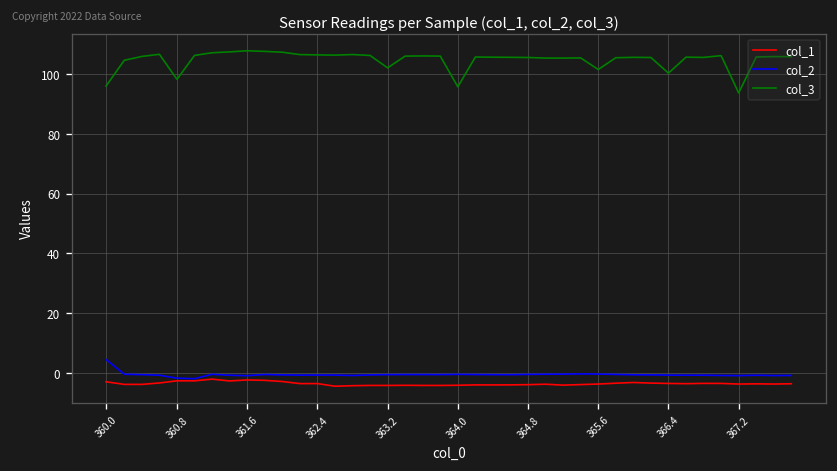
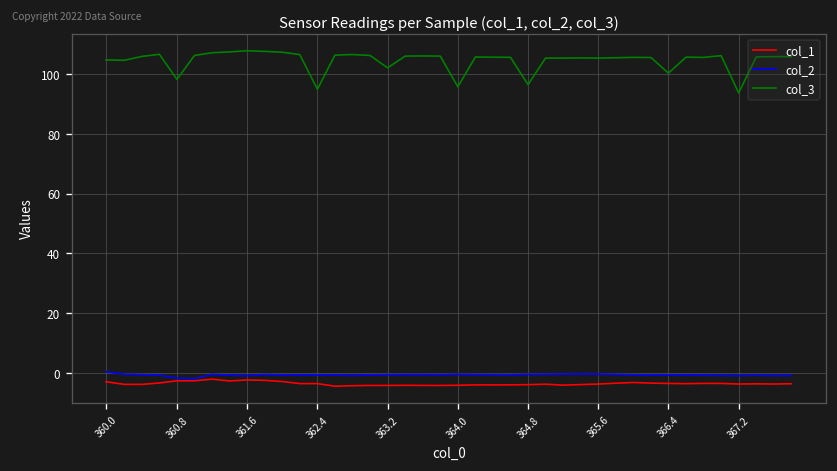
  {
    "col_1": {
      "360.0": -3,
      "361.6": -2,
      "362.4": -4,
      "363.2": -4,
      "364.0": -4,
      "364.8": -4,
      "365.6": -4,
      "366.4": -3,
      "367.2": -4
    },
    "col_2": {
-     "360.0": 5,
+     "360.0": 0,
      "361.6": -1,
      "362.4": -1,
      "363.2": -1,
      "364.0": 0,
      "364.8": 0,
      "365.6": 0,
      "366.4": -1,
      "367.2": -1
    },
    "col_3": {
-     "360.0": 96,
+     "360.0": 105,
      "360.8": 98,
      "361.6": 108,
-     "362.4": 106,
+     "362.4": 95,
      "363.2": 102,
      "364.0": 96,
-     "364.8": 106,
-     "365.6": 102,
+     "364.8": 96,
+     "365.6": 105,
      "366.4": 100,
      "367.2": 94
    }
  }
